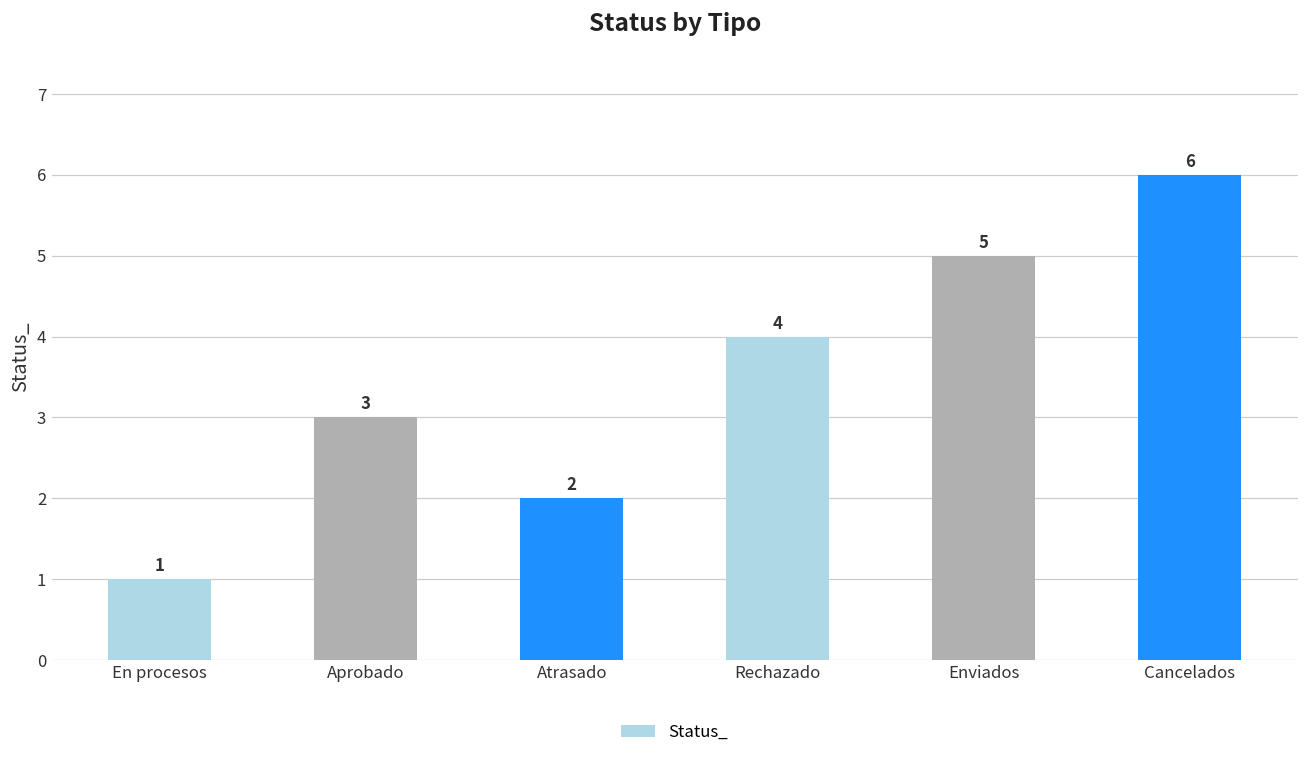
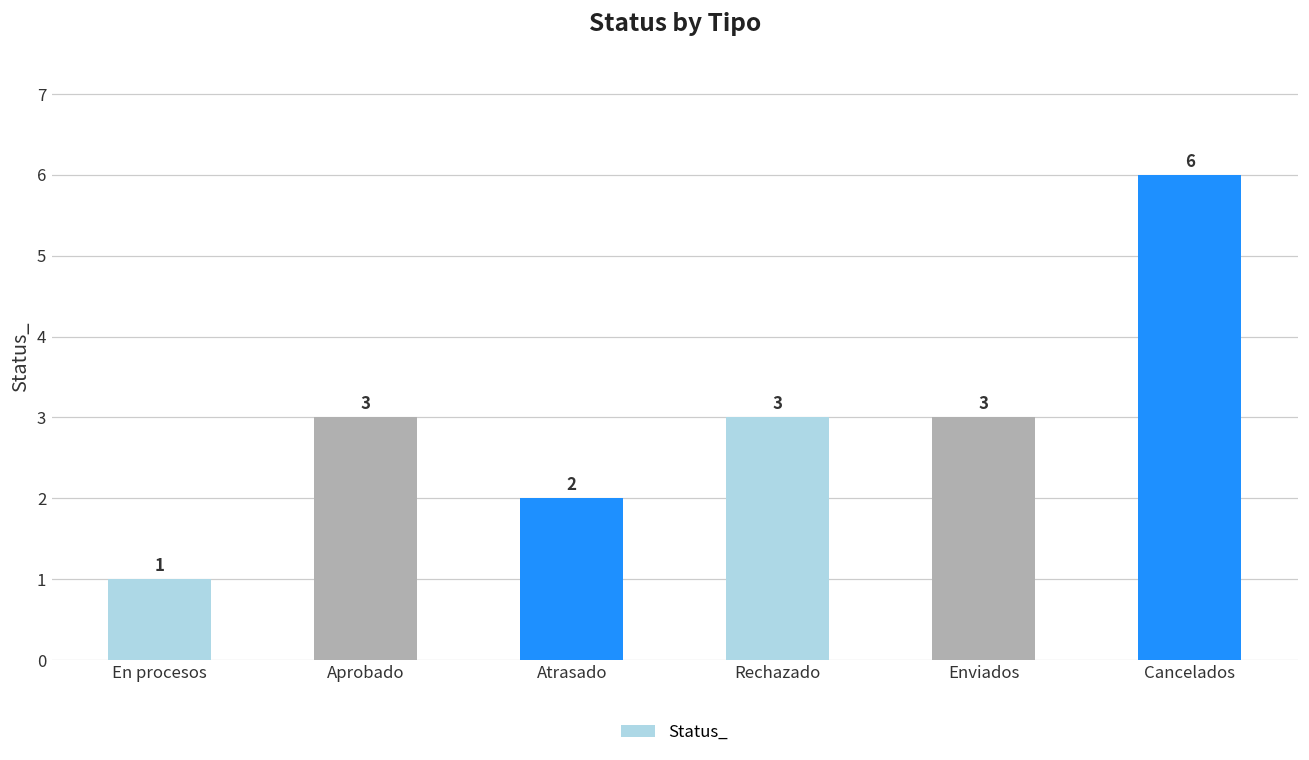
  {
    "En procesos": 1,
    "Aprobado": 3,
    "Atrasado": 2,
-   "Rechazado": 4,
-   "Enviados": 5,
+   "Rechazado": 3,
+   "Enviados": 3,
    "Cancelados": 6
  }
